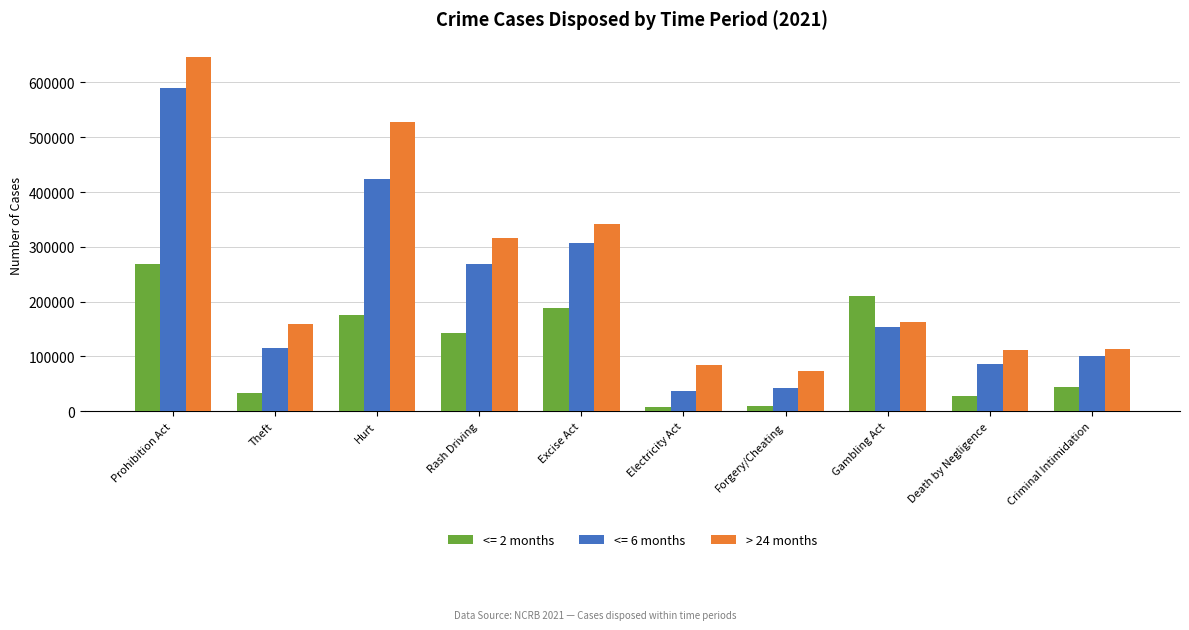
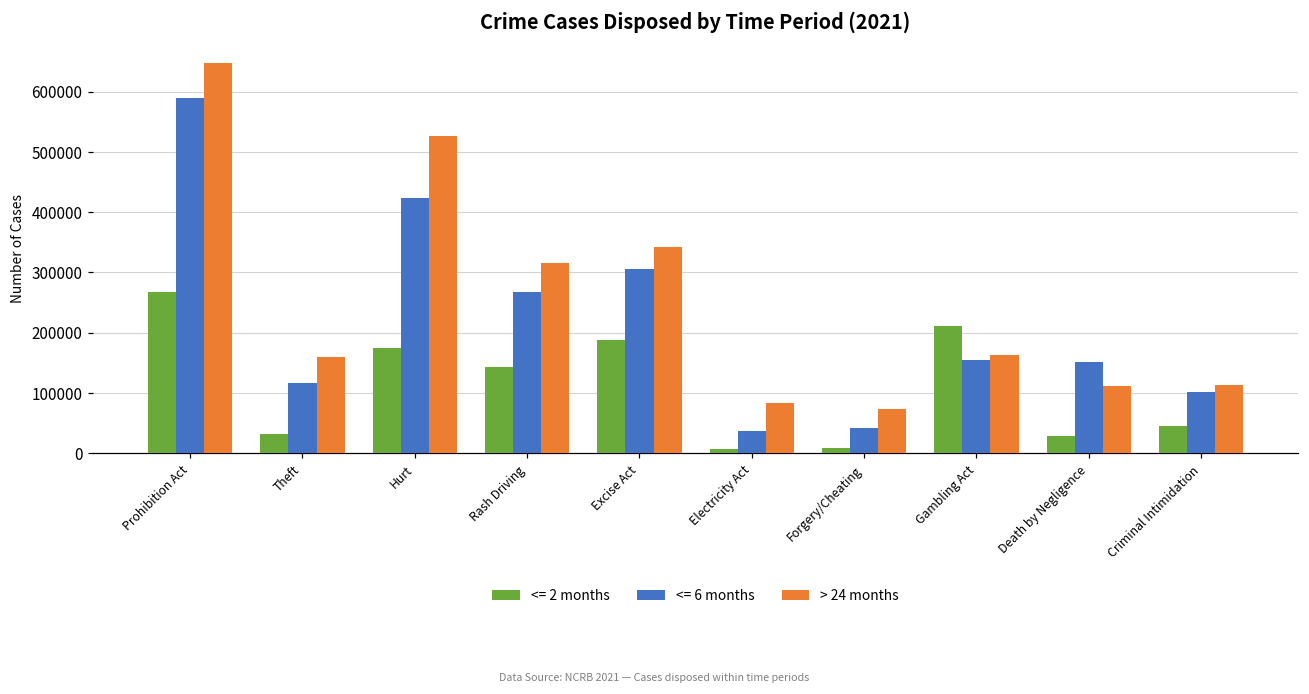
  {
    "<= 2 months": {
      "Prohibition Act": 270000,
      "Theft": 30000,
      "Hurt": 170000,
      "Rash Driving": 140000,
      "Excise Act": 190000,
      "Electricity Act": 10000,
      "Forgery/Cheating": 10000,
      "Gambling Act": 210000,
      "Death by Negligence": 30000,
      "Criminal Intimidation": 40000
    },
    "<= 6 months": {
      "Prohibition Act": 590000,
      "Theft": 120000,
      "Hurt": 420000,
      "Rash Driving": 270000,
      "Excise Act": 310000,
      "Electricity Act": 40000,
      "Forgery/Cheating": 40000,
      "Gambling Act": 150000,
-     "Death by Negligence": 90000,
+     "Death by Negligence": 150000,
      "Criminal Intimidation": 100000
    },
    "> 24 months": {
      "Prohibition Act": 650000,
      "Theft": 160000,
      "Hurt": 530000,
      "Rash Driving": 320000,
      "Excise Act": 340000,
      "Electricity Act": 80000,
      "Forgery/Cheating": 70000,
      "Gambling Act": 160000,
      "Death by Negligence": 110000,
      "Criminal Intimidation": 110000
    }
  }
